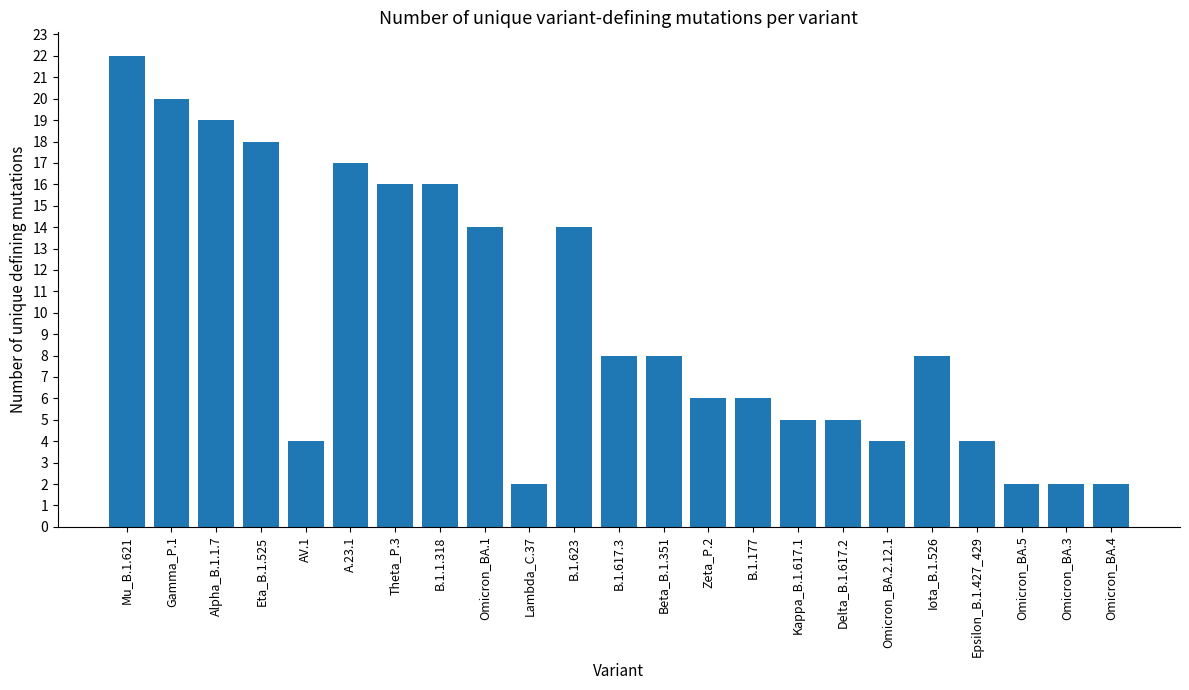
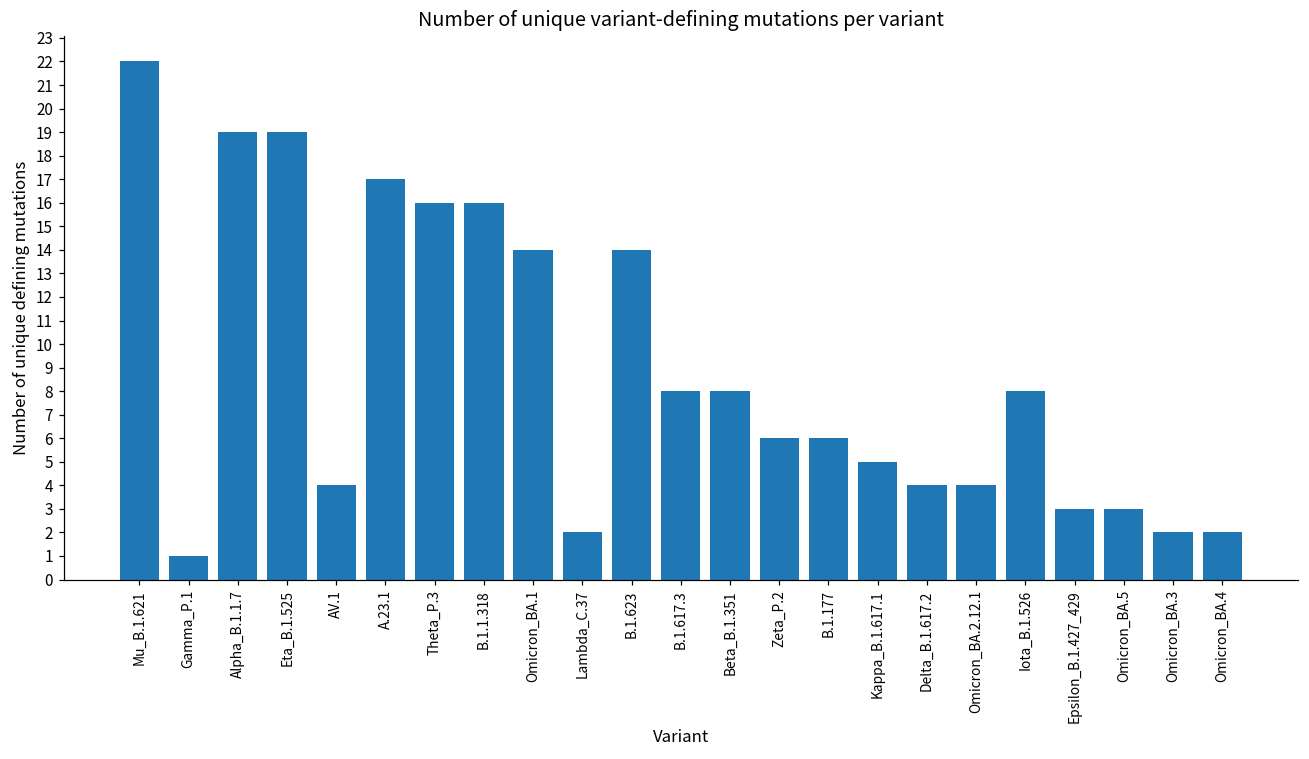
  {
    "Mu_B.1.621": 22,
-   "Gamma_P.1": 20,
+   "Gamma_P.1": 1,
    "Alpha_B.1.1.7": 19,
-   "Eta_B.1.525": 18,
+   "Eta_B.1.525": 19,
    "AV.1": 4,
    "A.23.1": 17,
    "Theta_P.3": 16,
    "B.1.1.318": 16,
    "Omicron_BA.1": 14,
    "Lambda_C.37": 2,
    "B.1.623": 14,
    "B.1.617.3": 8,
    "Beta_B.1.351": 8,
    "Zeta_P.2": 6,
    "B.1.177": 6,
    "Kappa_B.1.617.1": 5,
-   "Delta_B.1.617.2": 5,
+   "Delta_B.1.617.2": 4,
    "Omicron_BA.2.12.1": 4,
    "Iota_B.1.526": 8,
-   "Epsilon_B.1.427_429": 4,
-   "Omicron_BA.5": 2,
+   "Epsilon_B.1.427_429": 3,
+   "Omicron_BA.5": 3,
    "Omicron_BA.3": 2,
    "Omicron_BA.4": 2
  }
